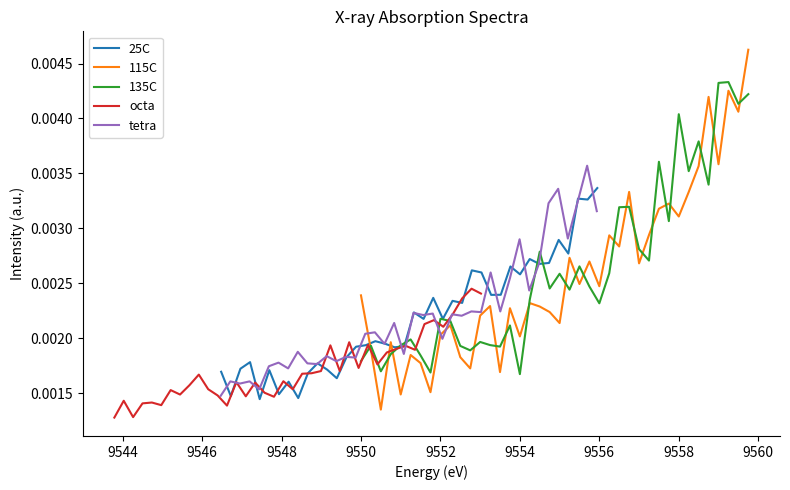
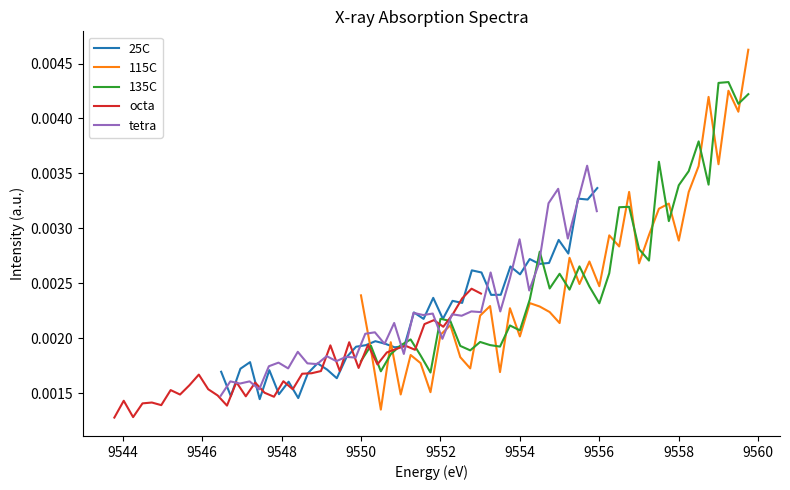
  {
    "115C": {
      "9550": 0.00239,
      "9552": 0.00203,
      "9554": 0.00202,
      "9556": 0.00247,
-     "9558": 0.00311
+     "9558": 0.00289
    },
    "135C": {
      "9550": 0.00179,
      "9552": 0.00218,
-     "9554": 0.00167,
+     "9554": 0.00207,
      "9556": 0.00232,
-     "9558": 0.00404
+     "9558": 0.00339
    }
  }
